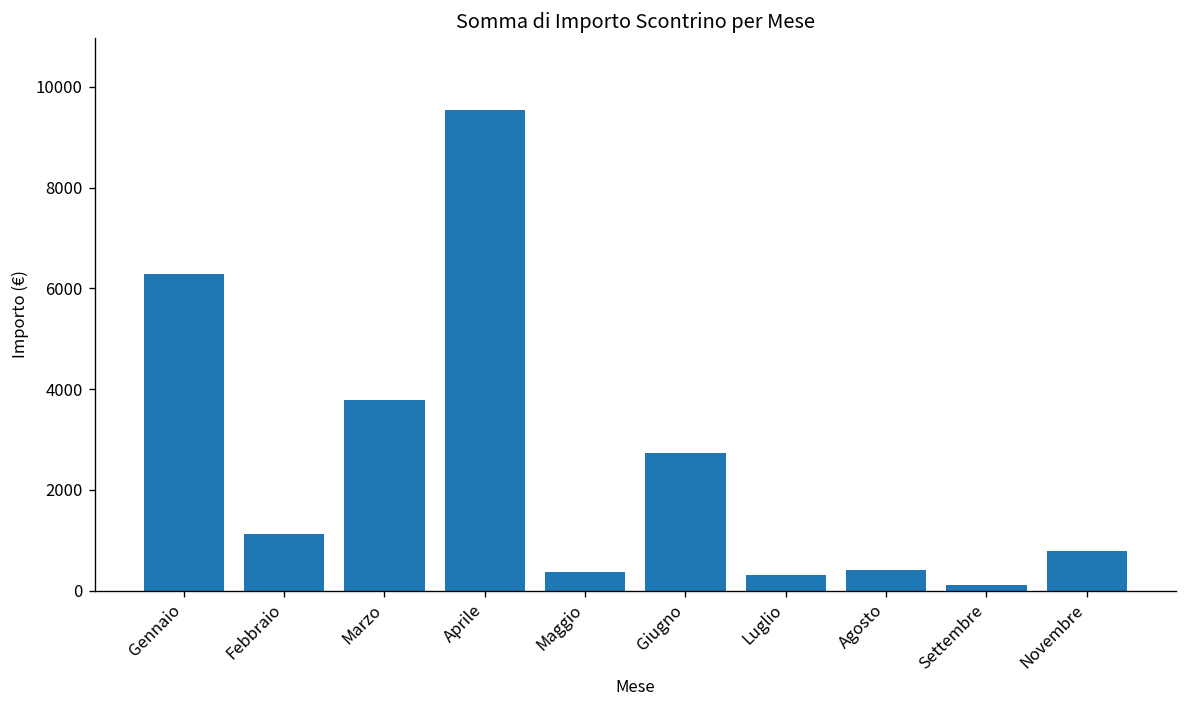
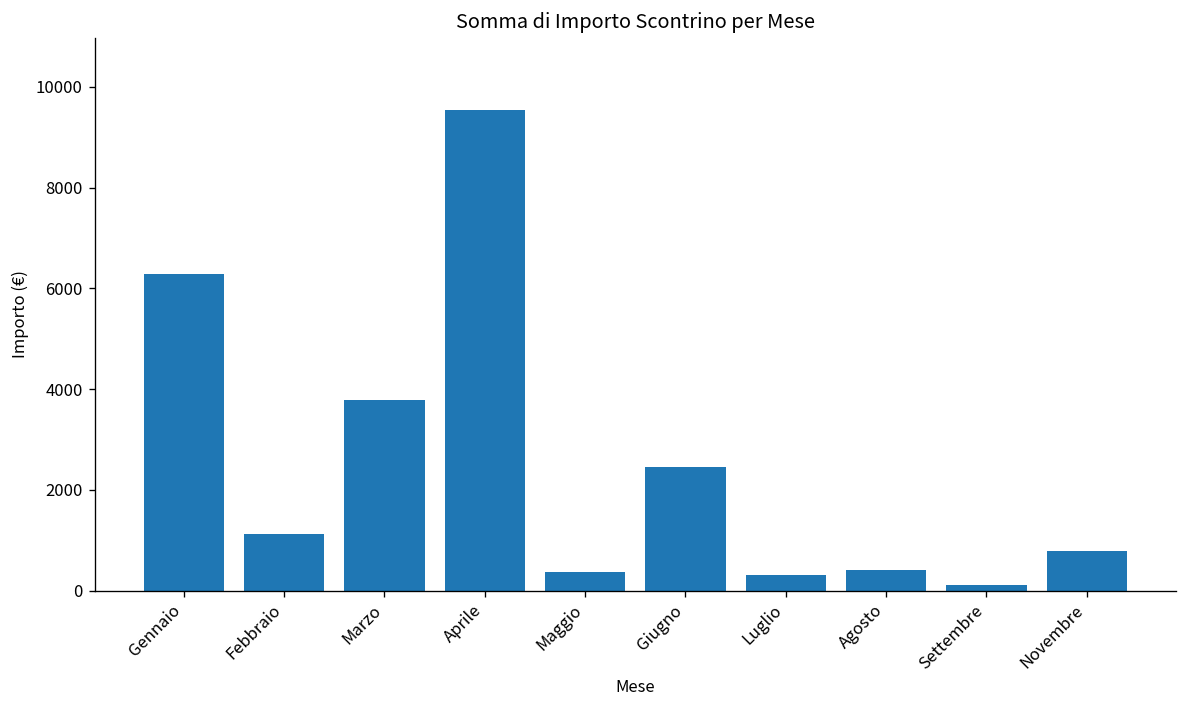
  {
    "Gennaio": 6300,
    "Febbraio": 1100,
    "Marzo": 3800,
    "Aprile": 9500,
    "Maggio": 400,
-   "Giugno": 2700,
+   "Giugno": 2500,
    "Luglio": 300,
    "Agosto": 400,
    "Settembre": 100,
    "Novembre": 800
  }
